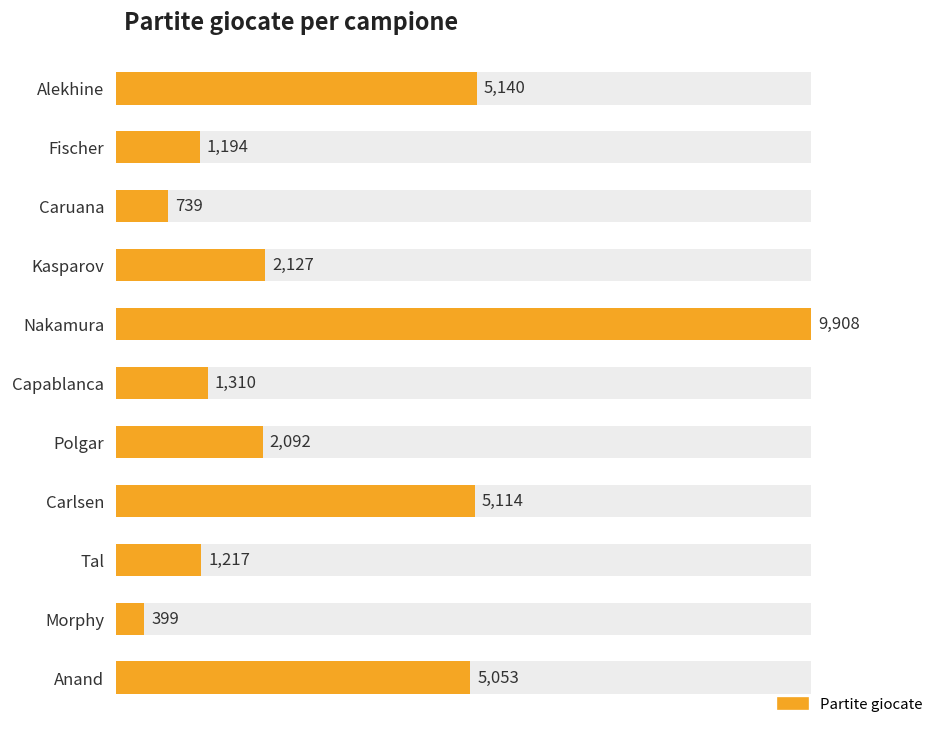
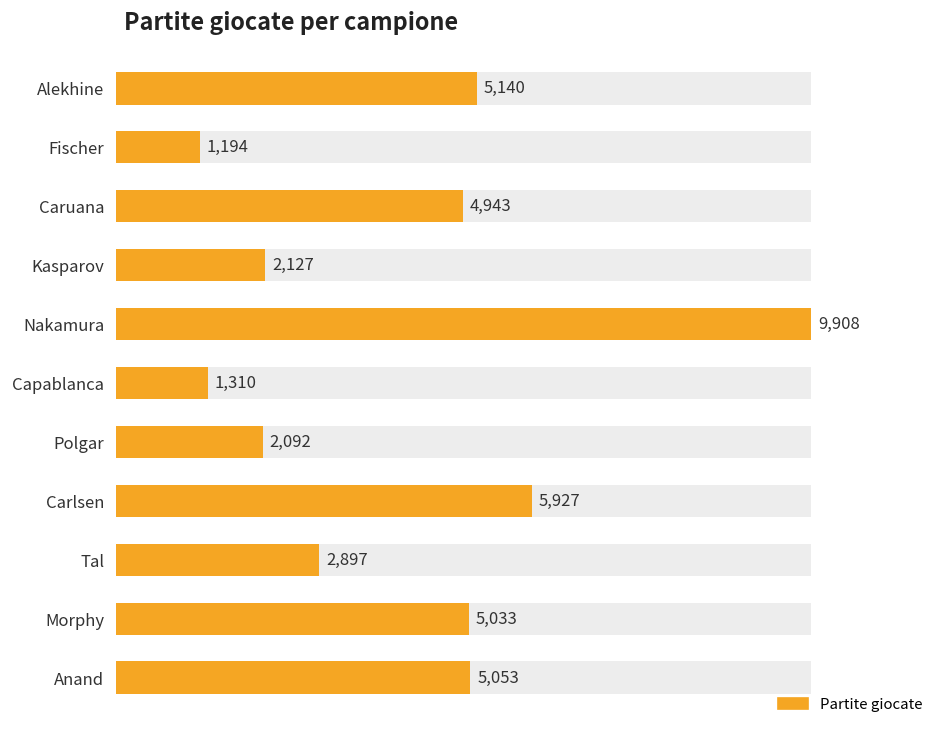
  {
    "Partite giocate": {
-     "Caruana": "739",
+     "Caruana": "4,943",
      "Nakamura": "9,908",
-     "Carlsen": "5,114",
-     "Tal": "1,217",
-     "Morphy": "399"
+     "Carlsen": "5,927",
+     "Tal": "2,897",
+     "Morphy": "5,033"
    }
  }
